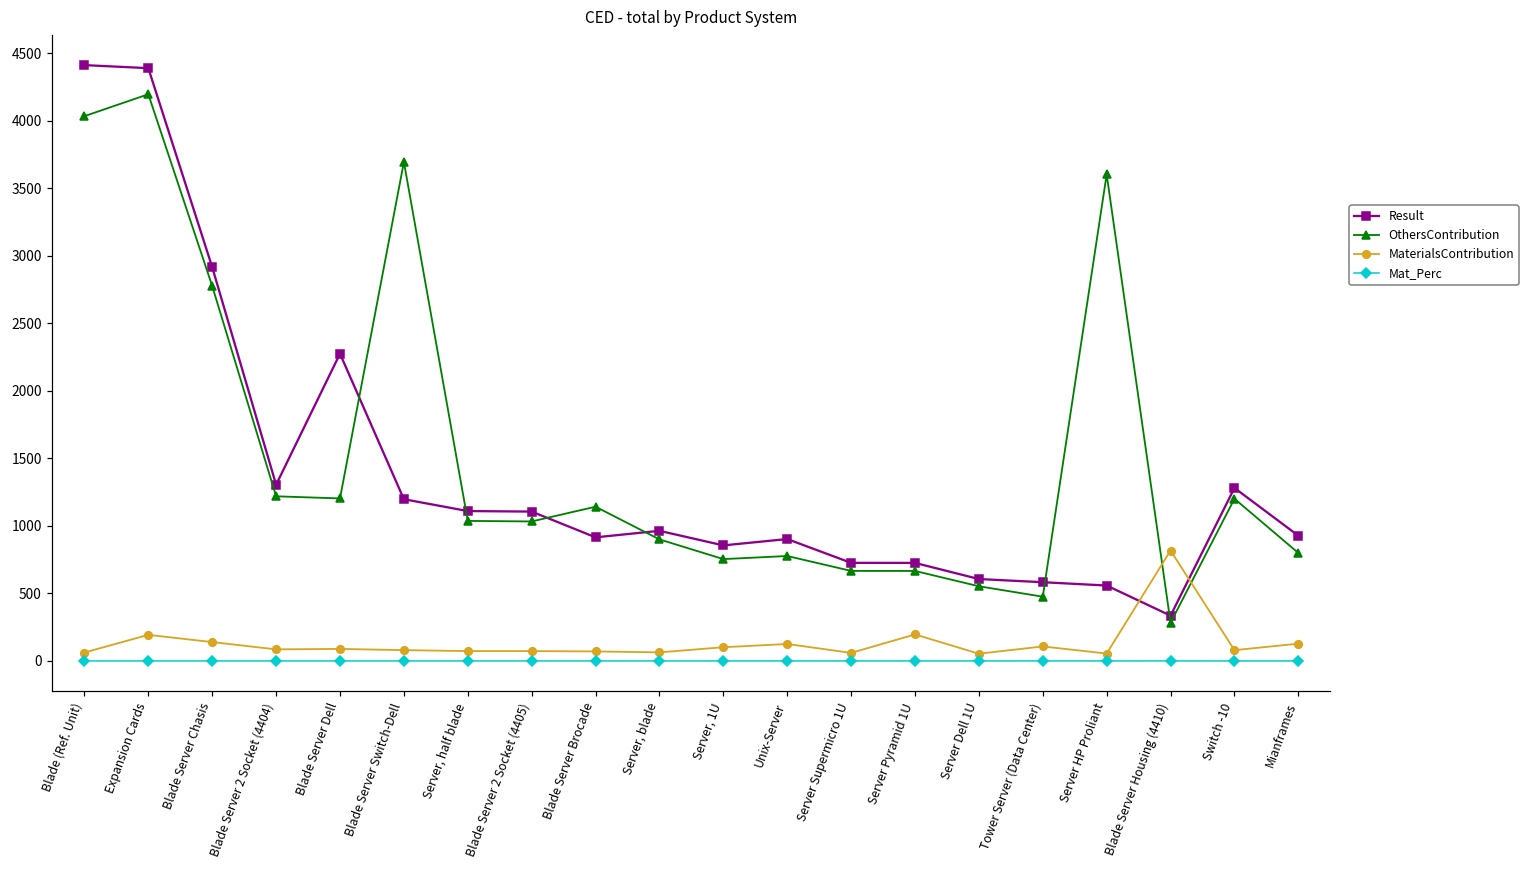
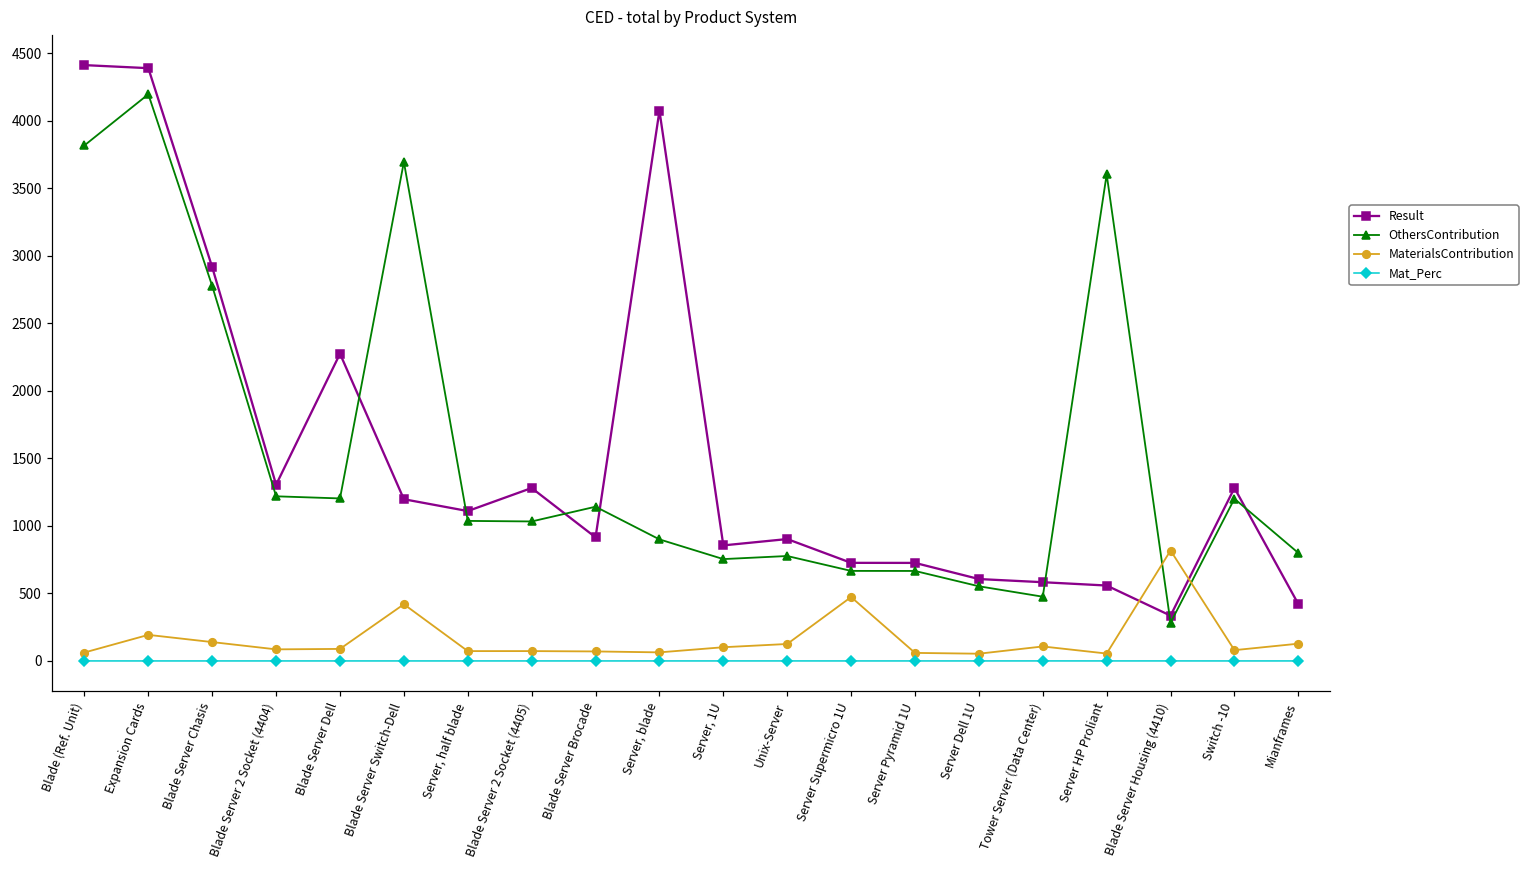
  {
    "Result": {
      "Blade (Ref. Unit)": 4410,
      "Expansion Cards": 4390,
      "Blade Server Chasis": 2920,
      "Blade Server 2 Socket (4404)": 1310,
      "Blade Server Dell": 2280,
      "Blade Server Switch-Dell": 1200,
      "Server, half blade": 1110,
-     "Blade Server 2 Socket (4405)": 1110,
+     "Blade Server 2 Socket (4405)": 1280,
      "Blade Server Brocade": 920,
-     "Server, blade": 960,
+     "Server, blade": 4080,
      "Server, 1U": 860,
      "Unix-Server": 900,
      "Server Supermicro 1U": 730,
      "Server Pyramid 1U": 730,
      "Server Dell 1U": 610,
      "Tower Server (Data Center)": 580,
      "Server HP Proliant": 560,
      "Blade Server Housing (4410)": 340,
      "Switch -10": 1280,
-     "Mianframes": 930
+     "Mianframes": 420
    },
    "OthersContribution": {
-     "Blade (Ref. Unit)": 4040,
+     "Blade (Ref. Unit)": 3820,
      "Expansion Cards": 4200,
      "Blade Server Chasis": 2780,
      "Blade Server 2 Socket (4404)": 1220,
      "Blade Server Dell": 1200,
      "Blade Server Switch-Dell": 3700,
      "Server, half blade": 1040,
      "Blade Server 2 Socket (4405)": 1030,
      "Blade Server Brocade": 1140,
      "Server, blade": 900,
      "Server, 1U": 750,
      "Unix-Server": 780,
      "Server Supermicro 1U": 670,
      "Server Pyramid 1U": 670,
      "Server Dell 1U": 550,
      "Tower Server (Data Center)": 480,
      "Server HP Proliant": 3600,
      "Blade Server Housing (4410)": 280,
      "Switch -10": 1200,
      "Mianframes": 800
    },
    "MaterialsContribution": {
      "Blade (Ref. Unit)": 60,
      "Expansion Cards": 190,
      "Blade Server Chasis": 140,
      "Blade Server 2 Socket (4404)": 90,
      "Blade Server Dell": 90,
-     "Blade Server Switch-Dell": 80,
+     "Blade Server Switch-Dell": 420,
      "Server, half blade": 70,
      "Blade Server 2 Socket (4405)": 70,
      "Blade Server Brocade": 70,
      "Server, blade": 60,
      "Server, 1U": 100,
      "Unix-Server": 130,
-     "Server Supermicro 1U": 60,
-     "Server Pyramid 1U": 200,
+     "Server Supermicro 1U": 470,
+     "Server Pyramid 1U": 60,
      "Server Dell 1U": 50,
      "Tower Server (Data Center)": 110,
      "Server HP Proliant": 50,
      "Blade Server Housing (4410)": 820,
      "Switch -10": 80,
      "Mianframes": 130
    },
    "Mat_Perc": {
      "Blade (Ref. Unit)": 0,
      "Expansion Cards": 0,
      "Blade Server Chasis": 0,
      "Blade Server 2 Socket (4404)": 0,
      "Blade Server Dell": 0,
      "Blade Server Switch-Dell": 0,
      "Server, half blade": 0,
      "Blade Server 2 Socket (4405)": 0,
      "Blade Server Brocade": 0,
      "Server, blade": 0,
      "Server, 1U": 0,
      "Unix-Server": 0,
      "Server Supermicro 1U": 0,
      "Server Pyramid 1U": 0,
      "Server Dell 1U": 0,
      "Tower Server (Data Center)": 0,
      "Server HP Proliant": 0,
      "Blade Server Housing (4410)": 0,
      "Switch -10": 0,
      "Mianframes": 0
    }
  }
